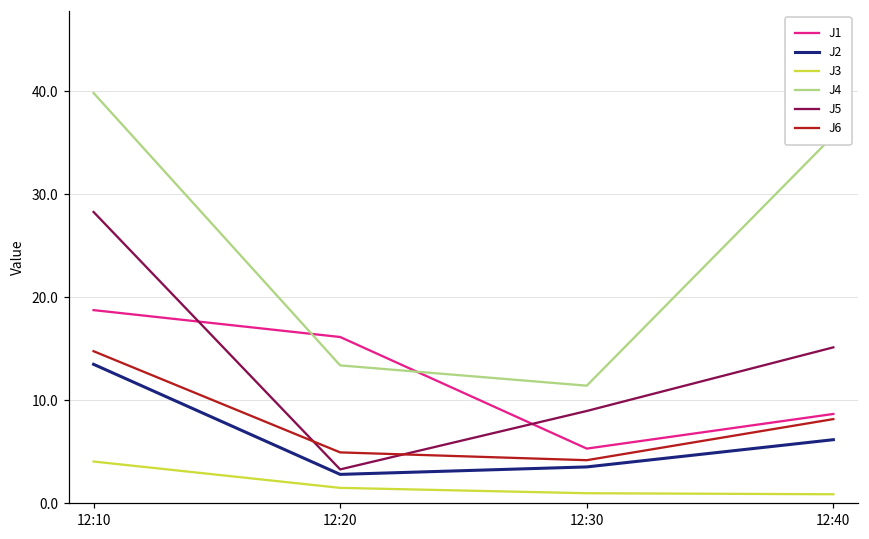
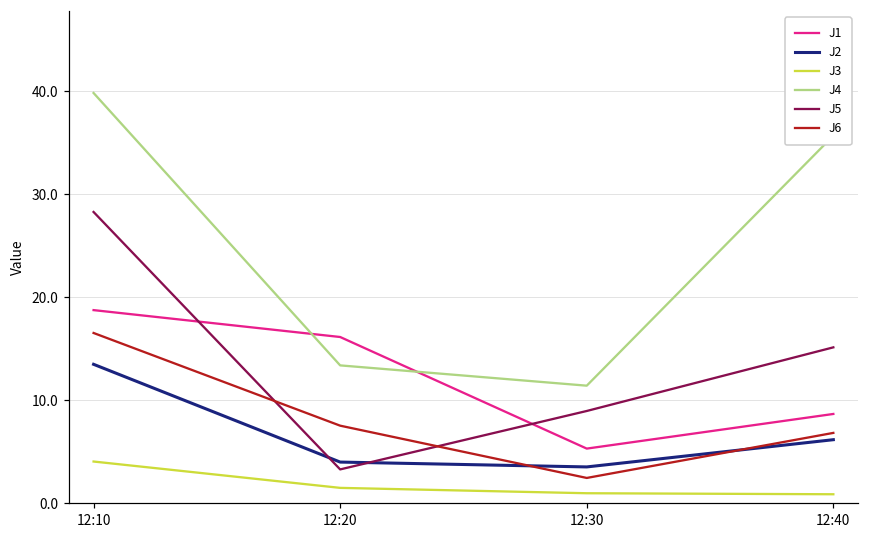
  {
    "J1": {
      "12:10": 19,
      "12:20": 16,
      "12:30": 5,
      "12:40": 9
    },
    "J2": {
      "12:10": 13,
-     "12:20": 3,
+     "12:20": 4,
      "12:30": 4,
      "12:40": 6
    },
    "J3": {
      "12:10": 4,
      "12:20": 1,
      "12:30": 1,
      "12:40": 1
    },
    "J4": {
      "12:10": 40,
      "12:20": 13,
      "12:30": 11,
      "12:40": 36
    },
    "J5": {
      "12:10": 28,
      "12:20": 3,
      "12:30": 9,
      "12:40": 15
    },
    "J6": {
-     "12:10": 15,
-     "12:20": 5,
-     "12:30": 4,
-     "12:40": 8
+     "12:10": 17,
+     "12:20": 8,
+     "12:30": 2,
+     "12:40": 7
    }
  }
